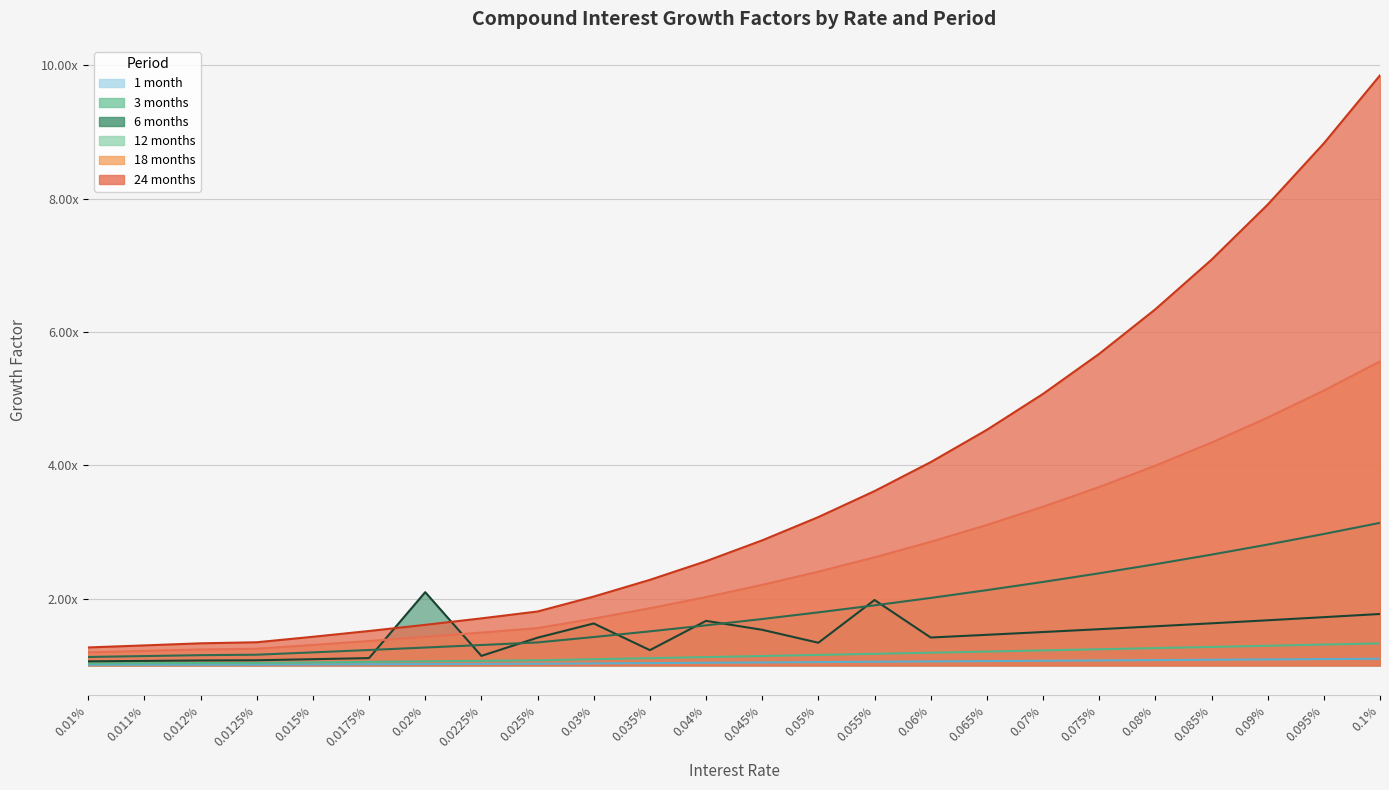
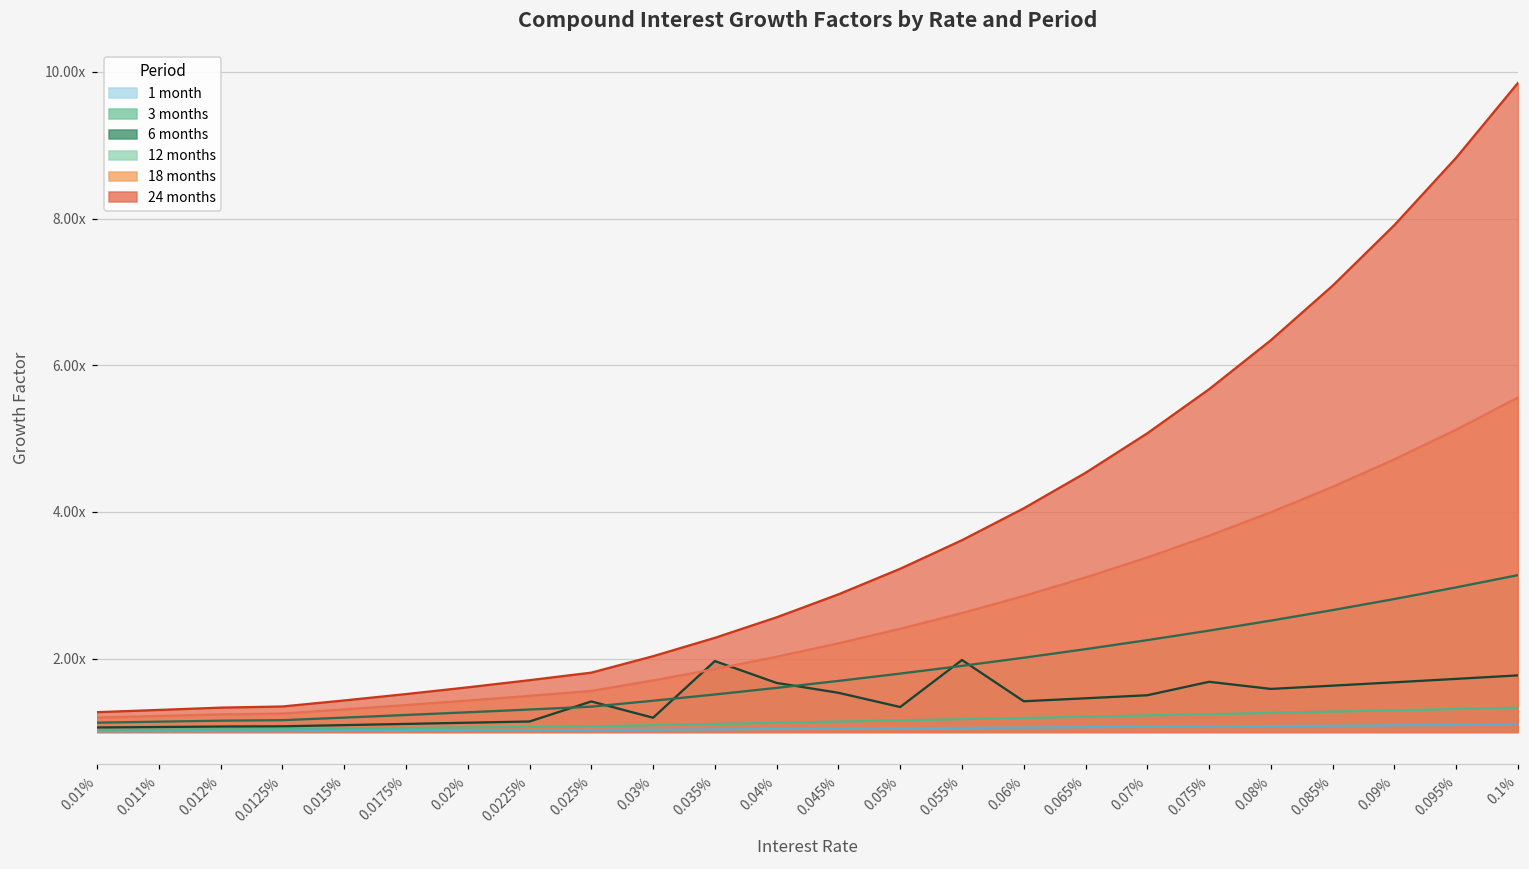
  {
    "6 months": {
      "0.0125%": "1.1x",
      "0.015%": "1.1x",
      "0.0175%": "1.1x",
-     "0.02%": "2.1x",
+     "0.02%": "1.1x",
      "0.0225%": "1.1x",
      "0.025%": "1.4x",
-     "0.03%": "1.6x",
-     "0.035%": "1.2x",
+     "0.03%": "1.2x",
+     "0.035%": "2.0x",
      "0.04%": "1.7x",
      "0.045%": "1.5x",
      "0.05%": "1.3x",
      "0.055%": "2.0x",
      "0.06%": "1.4x",
      "0.065%": "1.5x",
      "0.07%": "1.5x",
-     "0.075%": "1.5x",
+     "0.075%": "1.7x",
      "0.08%": "1.6x",
      "0.085%": "1.6x",
      "0.09%": "1.7x",
      "0.095%": "1.7x",
      "0.1%": "1.8x"
    }
  }
